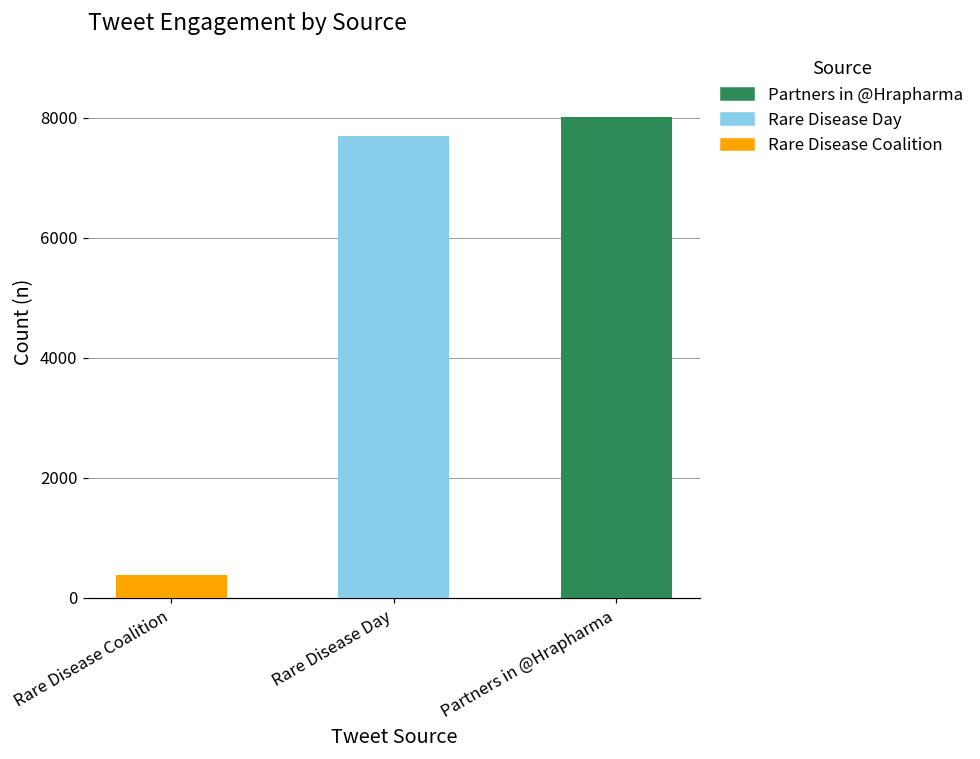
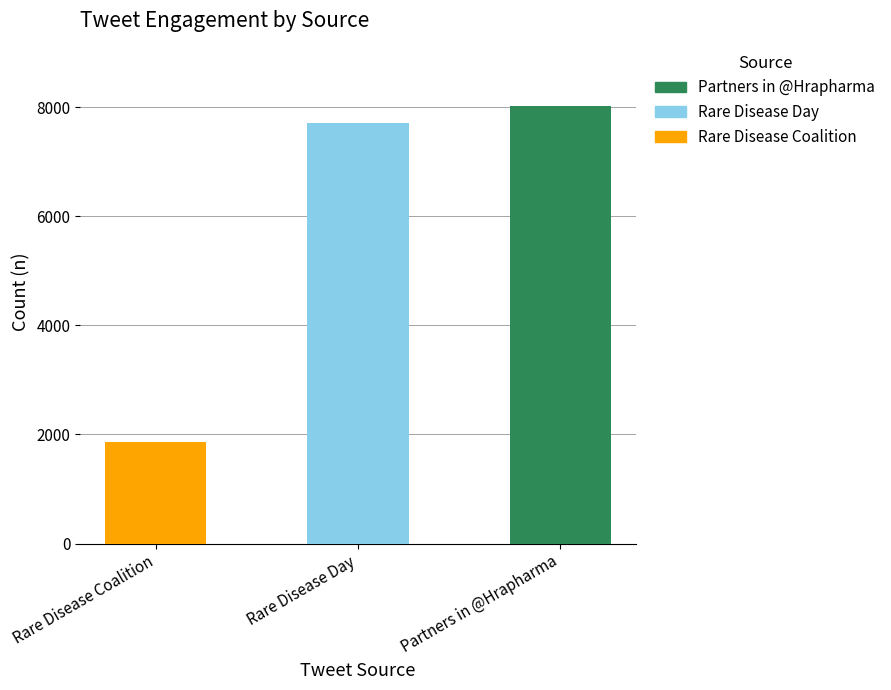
  {
-   "Rare Disease Coalition": 400,
+   "Rare Disease Coalition": 1900,
    "Rare Disease Day": 7700,
    "Partners in @Hrapharma": 8000
  }
